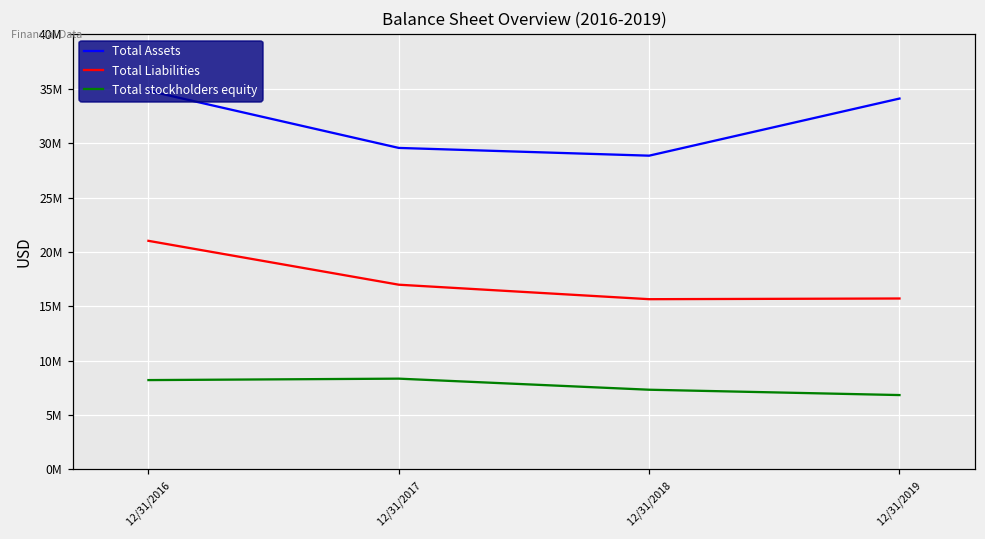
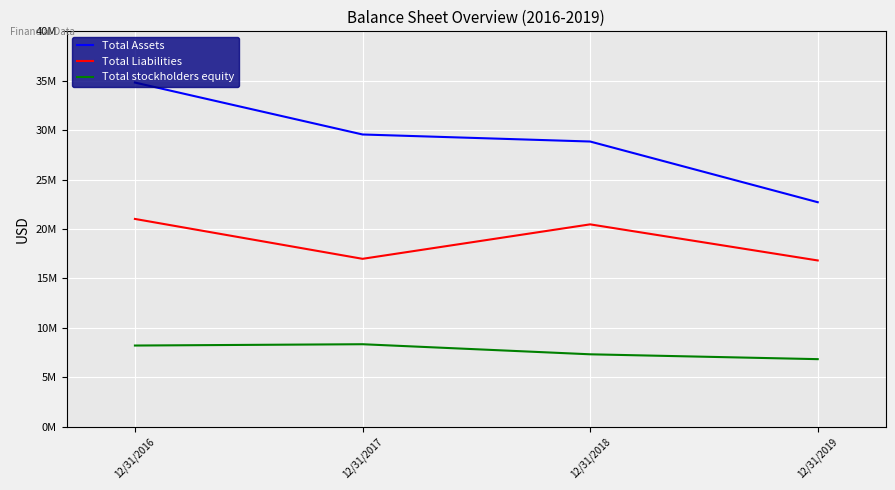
  {
    "Total Assets": {
      "12/31/2017": 30000000,
      "12/31/2018": 29000000,
-     "12/31/2019": 34000000
+     "12/31/2019": 23000000
    },
    "Total Liabilities": {
      "12/31/2016": 21000000,
      "12/31/2017": 17000000,
-     "12/31/2018": 16000000,
-     "12/31/2019": 16000000
+     "12/31/2018": 20000000,
+     "12/31/2019": 17000000
    },
    "Total stockholders equity": {
      "12/31/2016": 8000000,
      "12/31/2017": 8000000,
      "12/31/2018": 7000000,
      "12/31/2019": 7000000
    }
  }
